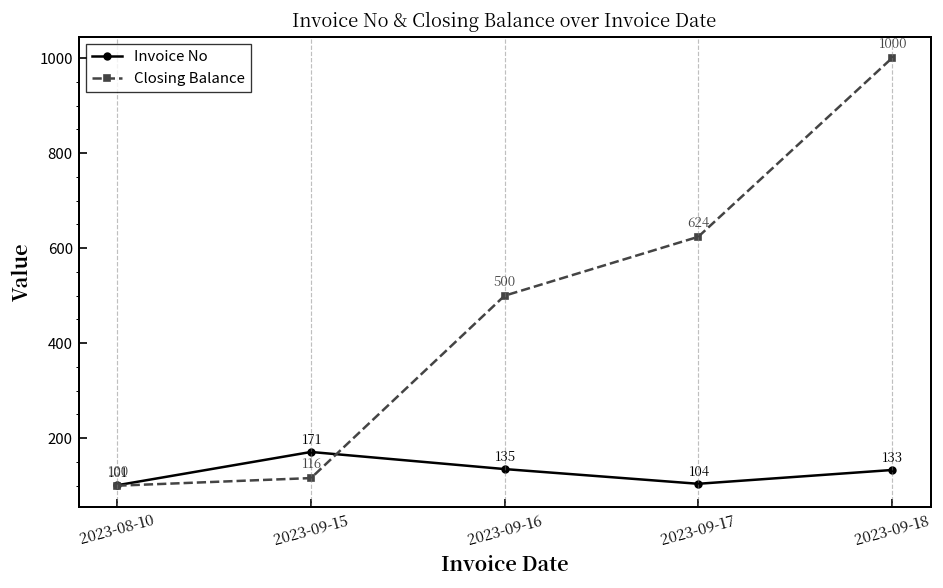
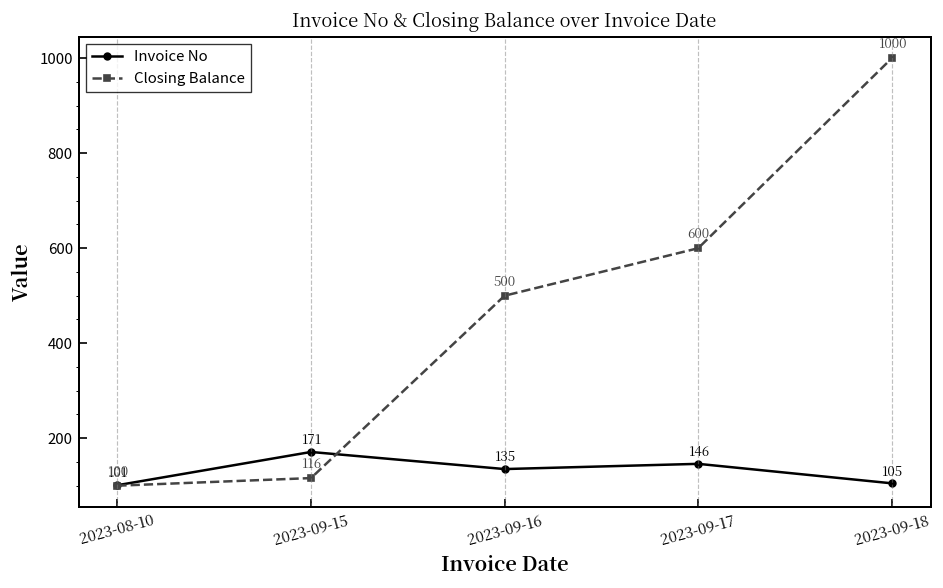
  {
    "Invoice No": {
      "2023-09-15": 171,
      "2023-09-16": 135,
-     "2023-09-17": 104,
-     "2023-09-18": 133
+     "2023-09-17": 146,
+     "2023-09-18": 105
    },
    "Closing Balance": {
      "2023-09-15": 116,
      "2023-09-16": 500,
-     "2023-09-17": 624,
+     "2023-09-17": 600,
      "2023-09-18": 1000
    }
  }
